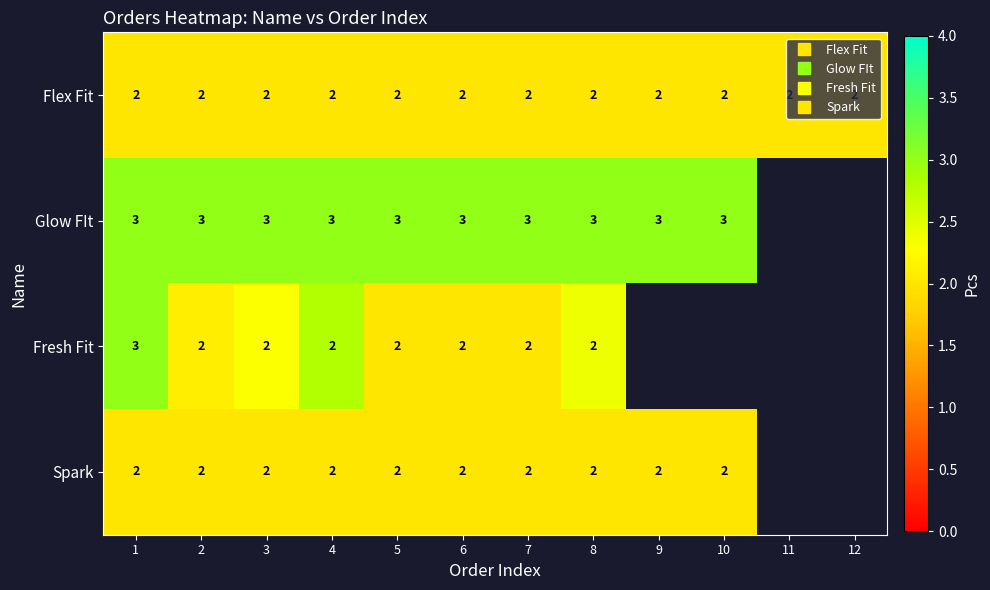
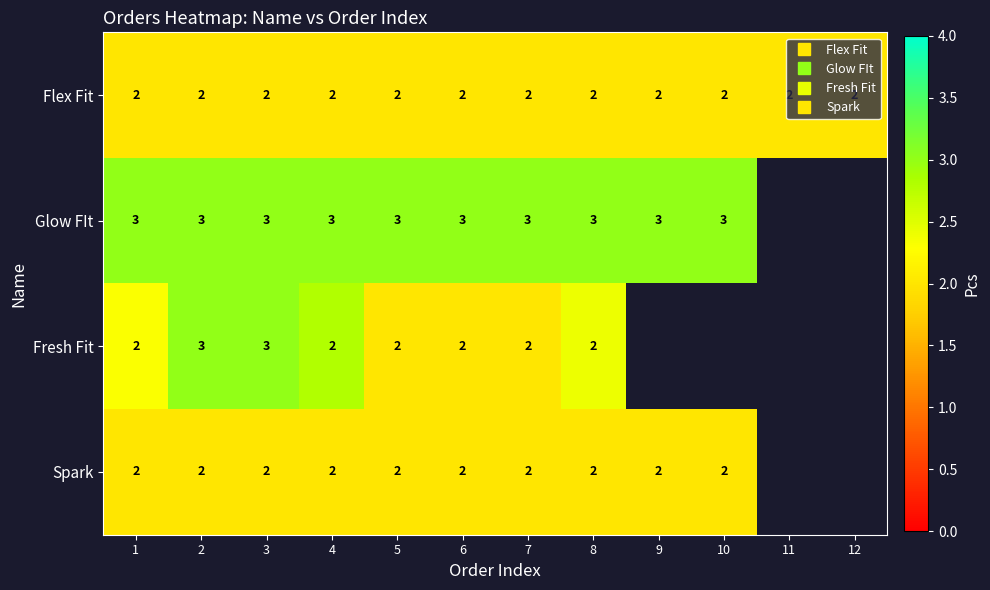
  {
    "Flex Fit": {
      "1": 2,
      "2": 2,
      "3": 2,
      "4": 2,
      "5": 2,
      "6": 2,
      "7": 2,
      "8": 2,
      "9": 2,
      "10": 2
    },
    "Glow FIt": {
      "1": 3,
      "2": 3,
      "3": 3,
      "4": 3,
      "5": 3,
      "6": 3,
      "7": 3,
      "8": 3,
      "9": 3,
      "10": 3
    },
    "Fresh Fit": {
-     "1": 3,
-     "2": 2,
-     "3": 2,
+     "1": 2,
+     "2": 3,
+     "3": 3,
      "4": 2,
      "5": 2,
      "6": 2,
      "7": 2,
      "8": 2
    },
    "Spark": {
      "1": 2,
      "2": 2,
      "3": 2,
      "4": 2,
      "5": 2,
      "6": 2,
      "7": 2,
      "8": 2,
      "9": 2,
      "10": 2
    }
  }
